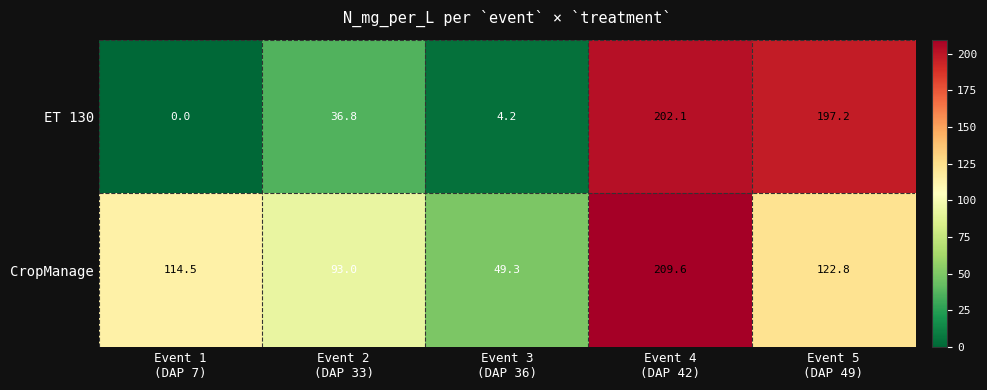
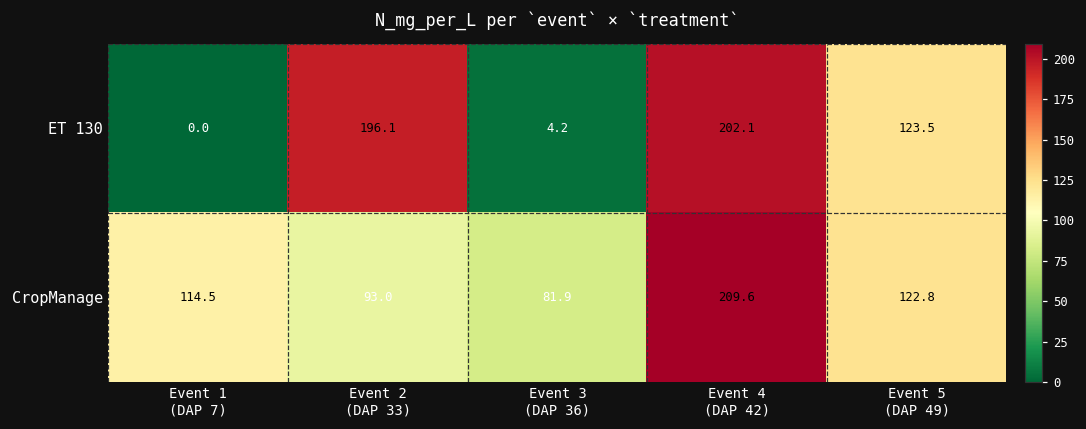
  {
    "ET 130": {
      "Event 1 (DAP 7)": 0.0,
-     "Event 2 (DAP 33)": 36.8,
+     "Event 2 (DAP 33)": 196.1,
      "Event 3 (DAP 36)": 4.2,
      "Event 4 (DAP 42)": 202.1,
-     "Event 5 (DAP 49)": 197.2
+     "Event 5 (DAP 49)": 123.5
    },
    "CropManage": {
      "Event 1 (DAP 7)": 114.5,
      "Event 2 (DAP 33)": 93.0,
-     "Event 3 (DAP 36)": 49.3,
+     "Event 3 (DAP 36)": 81.9,
      "Event 4 (DAP 42)": 209.6,
      "Event 5 (DAP 49)": 122.8
    }
  }
